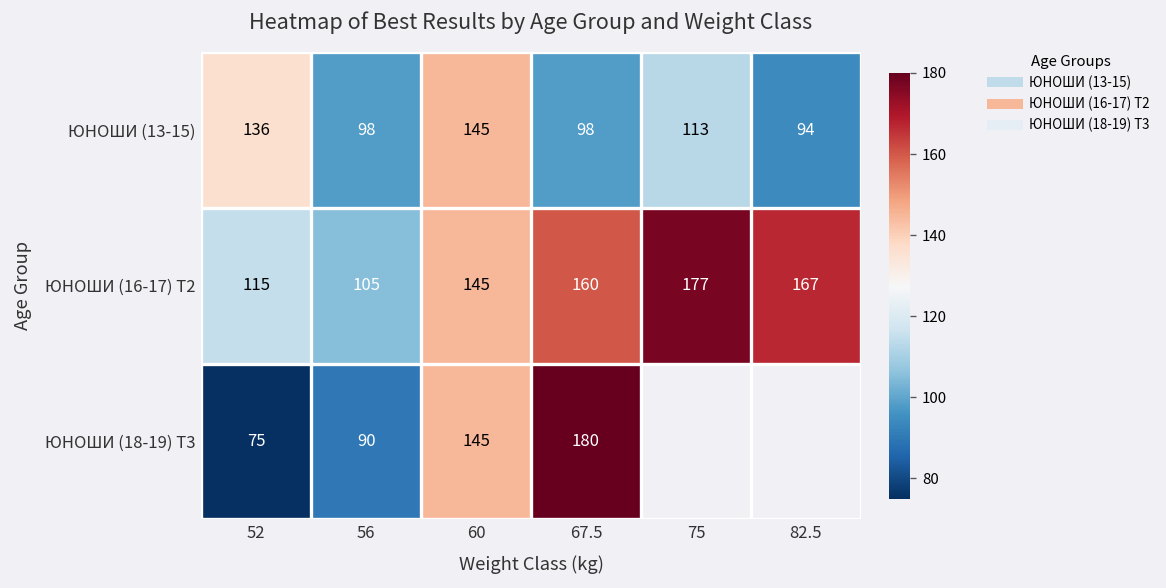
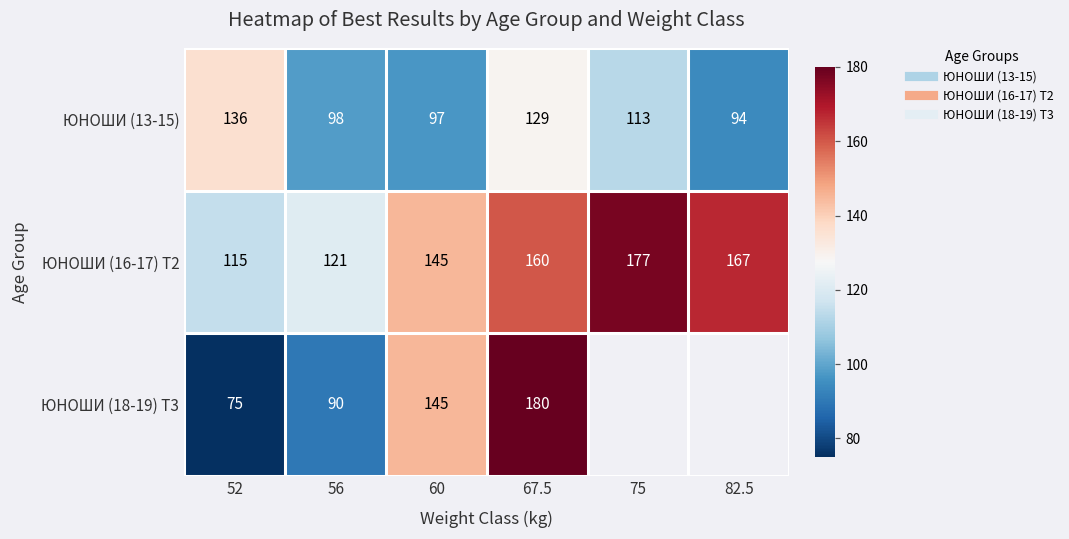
  {
    "ЮНОШИ (13-15)": {
      "52": 136,
      "56": 98,
-     "60": 145,
-     "67.5": 98,
+     "60": 97,
+     "67.5": 129,
      "75": 113,
      "82.5": 94
    },
    "ЮНОШИ (16-17) T2": {
      "52": 115,
-     "56": 105,
+     "56": 121,
      "60": 145,
      "67.5": 160,
      "75": 177,
      "82.5": 167
    },
    "ЮНОШИ (18-19) T3": {
      "52": 75,
      "56": 90,
      "60": 145,
      "67.5": 180
    }
  }
